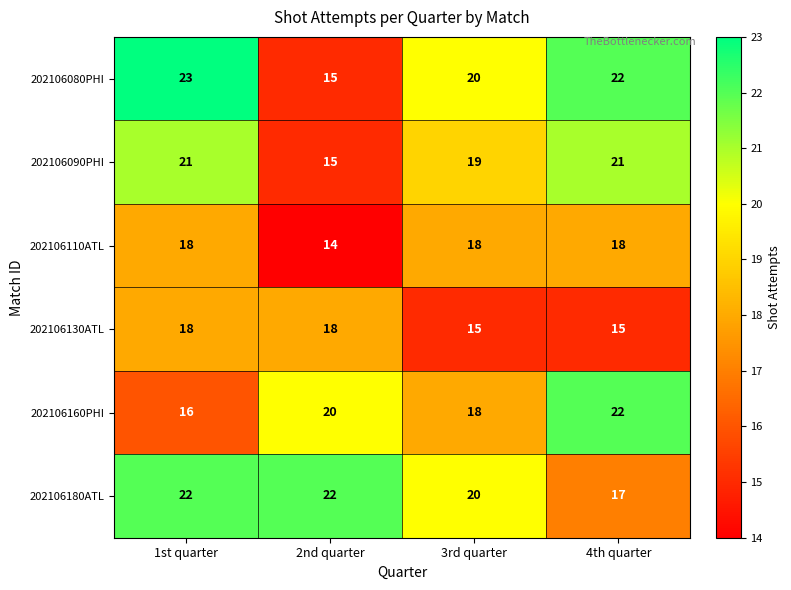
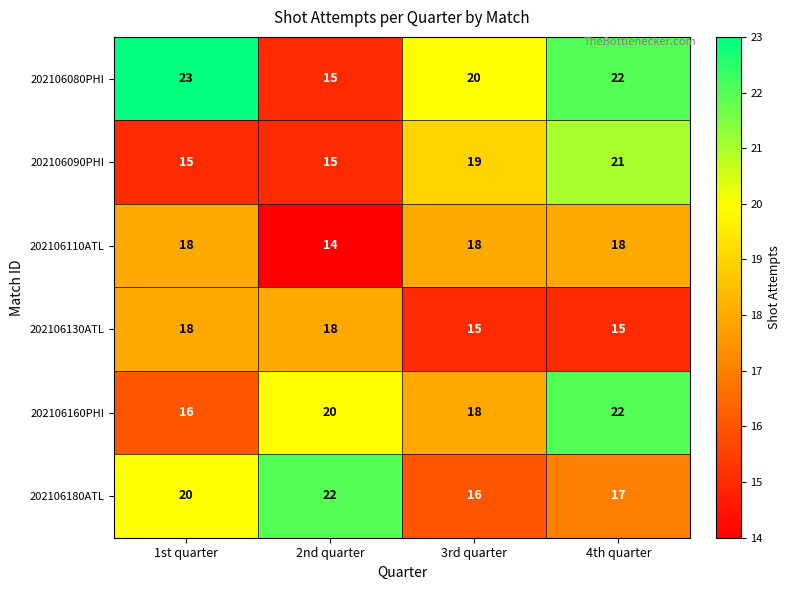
  {
    "202106080PHI": {
      "1st quarter": 23,
      "2nd quarter": 15,
      "3rd quarter": 20
    },
    "202106090PHI": {
-     "1st quarter": 21,
+     "1st quarter": 15,
      "2nd quarter": 15,
      "3rd quarter": 19,
      "4th quarter": 21
    },
    "202106110ATL": {
      "1st quarter": 18,
      "2nd quarter": 14,
      "3rd quarter": 18,
      "4th quarter": 18
    },
    "202106130ATL": {
      "1st quarter": 18,
      "2nd quarter": 18,
      "3rd quarter": 15,
      "4th quarter": 15
    },
    "202106160PHI": {
      "1st quarter": 16,
      "2nd quarter": 20,
      "3rd quarter": 18,
      "4th quarter": 22
    },
    "202106180ATL": {
-     "1st quarter": 22,
+     "1st quarter": 20,
      "2nd quarter": 22,
-     "3rd quarter": 20,
+     "3rd quarter": 16,
      "4th quarter": 17
    }
  }
